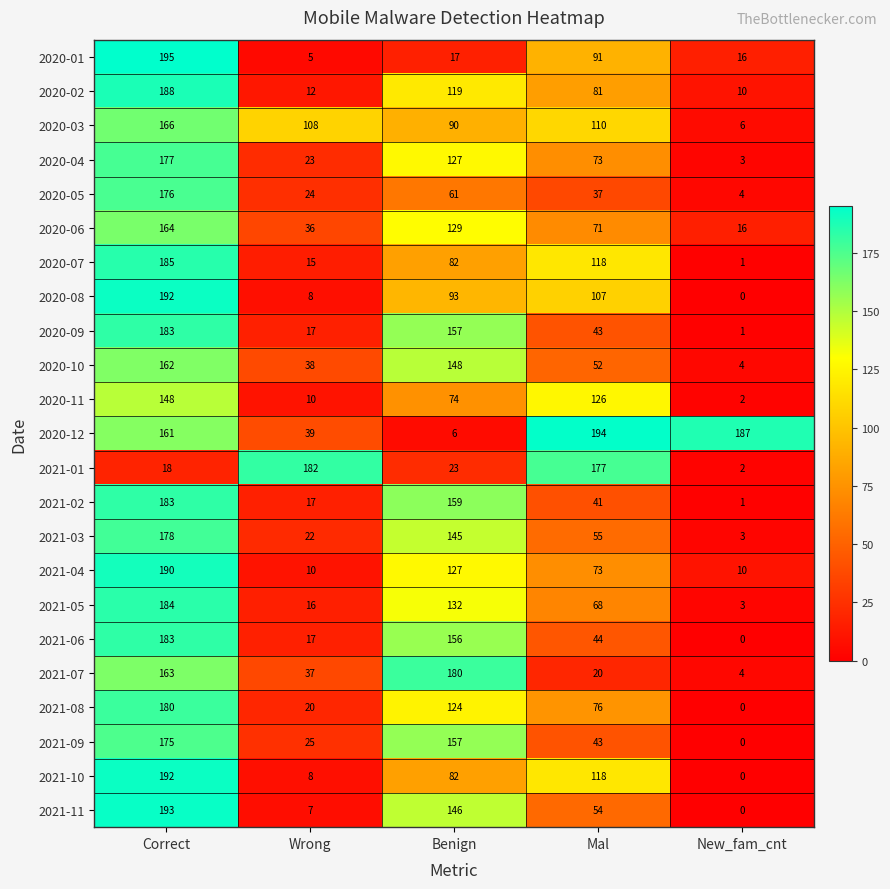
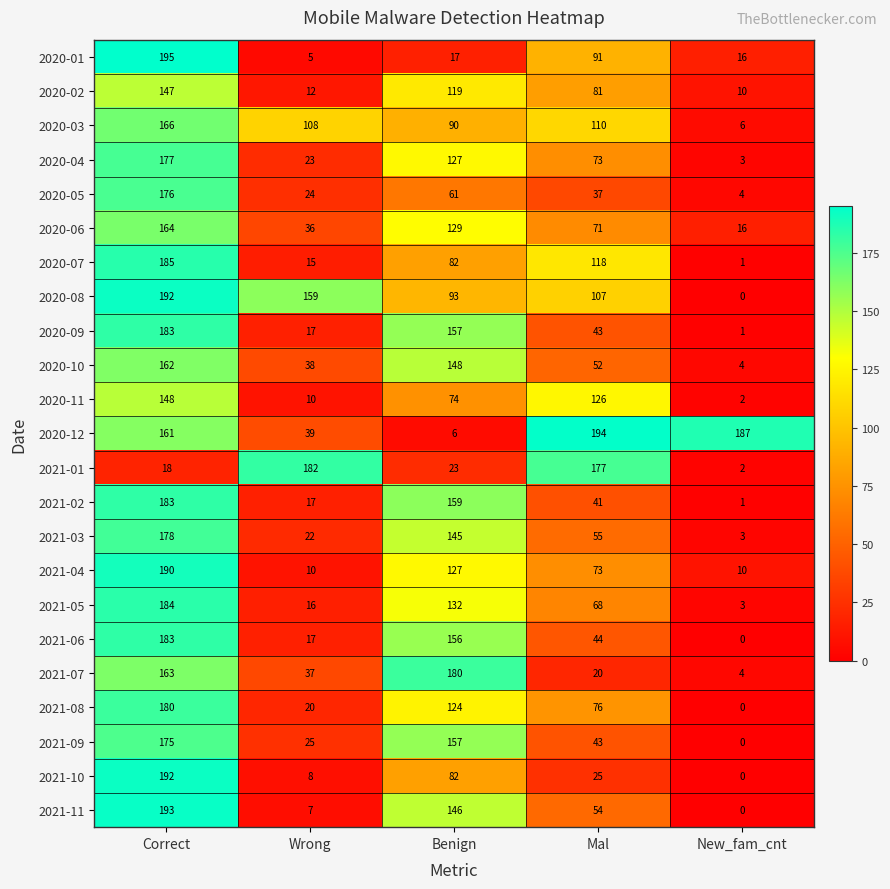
  {
    "2020-01": {
      "Correct": 195,
      "Wrong": 5,
      "Benign": 17,
      "Mal": 91,
      "New_fam_cnt": 16
    },
    "2020-02": {
-     "Correct": 188,
+     "Correct": 147,
      "Wrong": 12,
      "Benign": 119,
      "Mal": 81,
      "New_fam_cnt": 10
    },
    "2020-03": {
      "Correct": 166,
      "Wrong": 108,
      "Benign": 90,
      "Mal": 110,
      "New_fam_cnt": 6
    },
    "2020-04": {
      "Correct": 177,
      "Wrong": 23,
      "Benign": 127,
      "Mal": 73,
      "New_fam_cnt": 3
    },
    "2020-05": {
      "Correct": 176,
      "Wrong": 24,
      "Benign": 61,
      "Mal": 37,
      "New_fam_cnt": 4
    },
    "2020-06": {
      "Correct": 164,
      "Wrong": 36,
      "Benign": 129,
      "Mal": 71,
      "New_fam_cnt": 16
    },
    "2020-07": {
      "Correct": 185,
      "Wrong": 15,
      "Benign": 82,
      "Mal": 118,
      "New_fam_cnt": 1
    },
    "2020-08": {
      "Correct": 192,
-     "Wrong": 8,
+     "Wrong": 159,
      "Benign": 93,
      "Mal": 107,
      "New_fam_cnt": 0
    },
    "2020-09": {
      "Correct": 183,
      "Wrong": 17,
      "Benign": 157,
      "Mal": 43,
      "New_fam_cnt": 1
    },
    "2020-10": {
      "Correct": 162,
      "Wrong": 38,
      "Benign": 148,
      "Mal": 52,
      "New_fam_cnt": 4
    },
    "2020-11": {
      "Correct": 148,
      "Wrong": 10,
      "Benign": 74,
      "Mal": 126,
      "New_fam_cnt": 2
    },
    "2020-12": {
      "Correct": 161,
      "Wrong": 39,
      "Benign": 6,
      "Mal": 194,
      "New_fam_cnt": 187
    },
    "2021-01": {
      "Correct": 18,
      "Wrong": 182,
      "Benign": 23,
      "Mal": 177,
      "New_fam_cnt": 2
    },
    "2021-02": {
      "Correct": 183,
      "Wrong": 17,
      "Benign": 159,
      "Mal": 41,
      "New_fam_cnt": 1
    },
    "2021-03": {
      "Correct": 178,
      "Wrong": 22,
      "Benign": 145,
      "Mal": 55,
      "New_fam_cnt": 3
    },
    "2021-04": {
      "Correct": 190,
      "Wrong": 10,
      "Benign": 127,
      "Mal": 73,
      "New_fam_cnt": 10
    },
    "2021-05": {
      "Correct": 184,
      "Wrong": 16,
      "Benign": 132,
      "Mal": 68,
      "New_fam_cnt": 3
    },
    "2021-06": {
      "Correct": 183,
      "Wrong": 17,
      "Benign": 156,
      "Mal": 44,
      "New_fam_cnt": 0
    },
    "2021-07": {
      "Correct": 163,
      "Wrong": 37,
      "Benign": 180,
      "Mal": 20,
      "New_fam_cnt": 4
    },
    "2021-08": {
      "Correct": 180,
      "Wrong": 20,
      "Benign": 124,
      "Mal": 76,
      "New_fam_cnt": 0
    },
    "2021-09": {
      "Correct": 175,
      "Wrong": 25,
      "Benign": 157,
      "Mal": 43,
      "New_fam_cnt": 0
    },
    "2021-10": {
      "Correct": 192,
      "Wrong": 8,
      "Benign": 82,
-     "Mal": 118,
+     "Mal": 25,
      "New_fam_cnt": 0
    },
    "2021-11": {
      "Correct": 193,
      "Wrong": 7,
      "Benign": 146,
      "Mal": 54,
      "New_fam_cnt": 0
    }
  }
